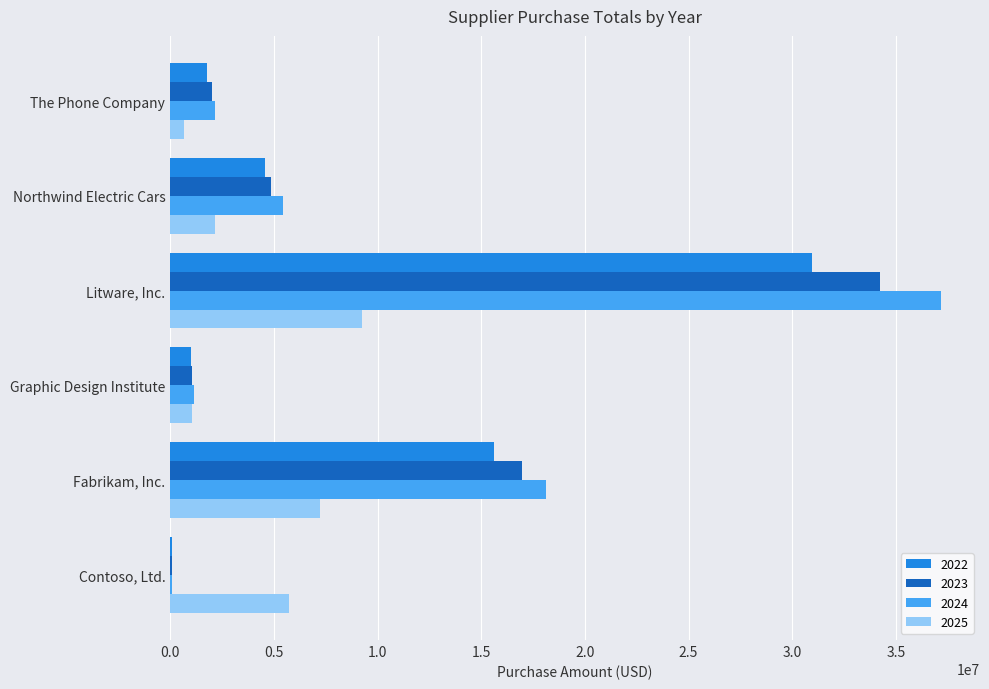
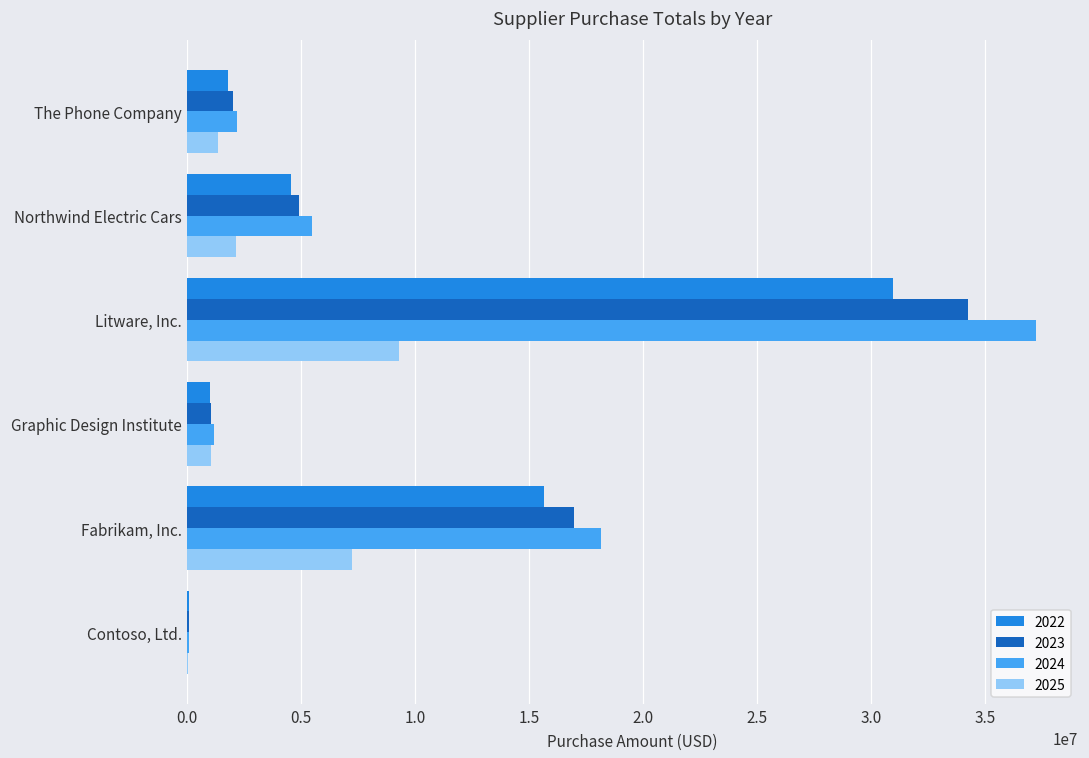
  {
    "2025": {
-     "The Phone Company": 700000,
+     "The Phone Company": 1400000,
      "Northwind Electric Cars": 2100000,
      "Litware, Inc.": 9300000,
      "Graphic Design Institute": 1000000,
      "Fabrikam, Inc.": 7200000,
-     "Contoso, Ltd.": 5700000
+     "Contoso, Ltd.": 0
    }
  }
